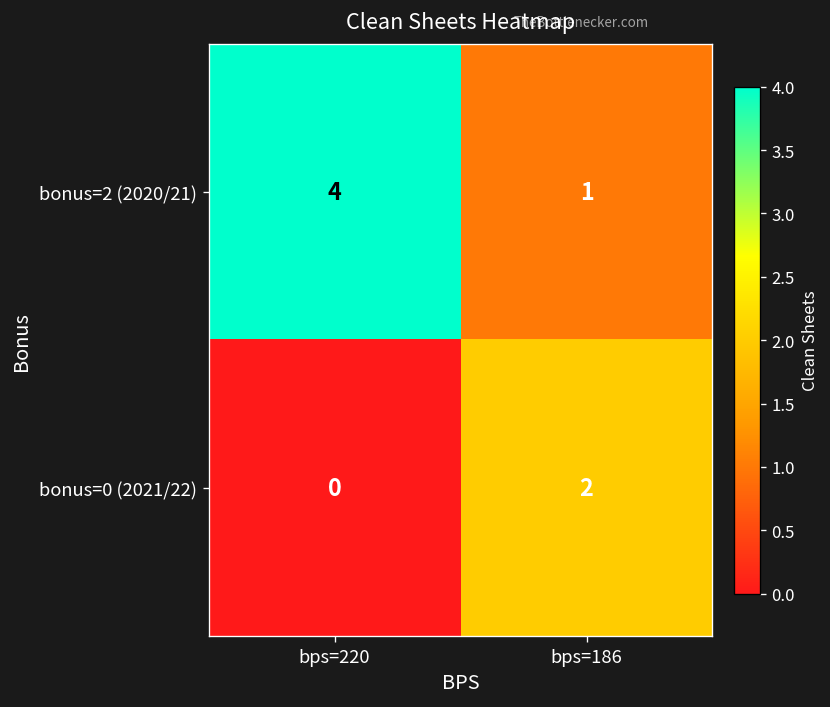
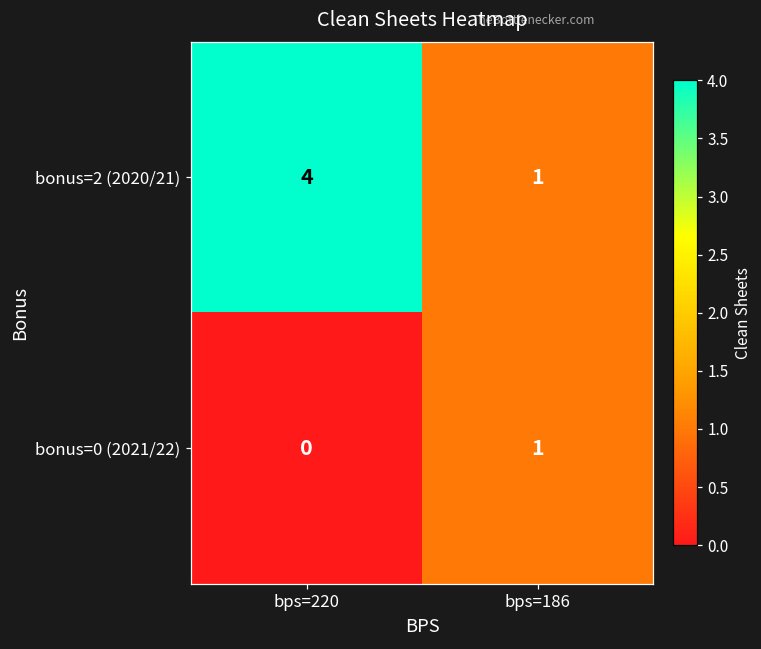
  {
    "bonus=2 (2020/21)": {
      "bps=220": 4,
      "bps=186": 1
    },
    "bonus=0 (2021/22)": {
      "bps=220": 0,
-     "bps=186": 2
+     "bps=186": 1
    }
  }
